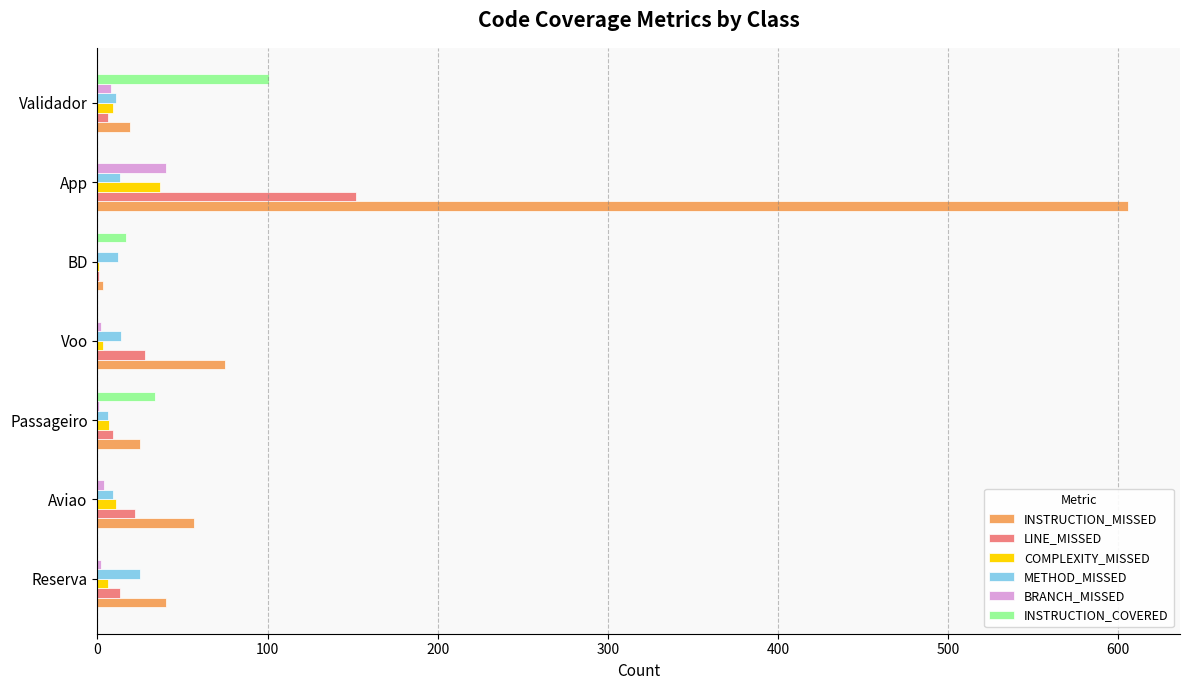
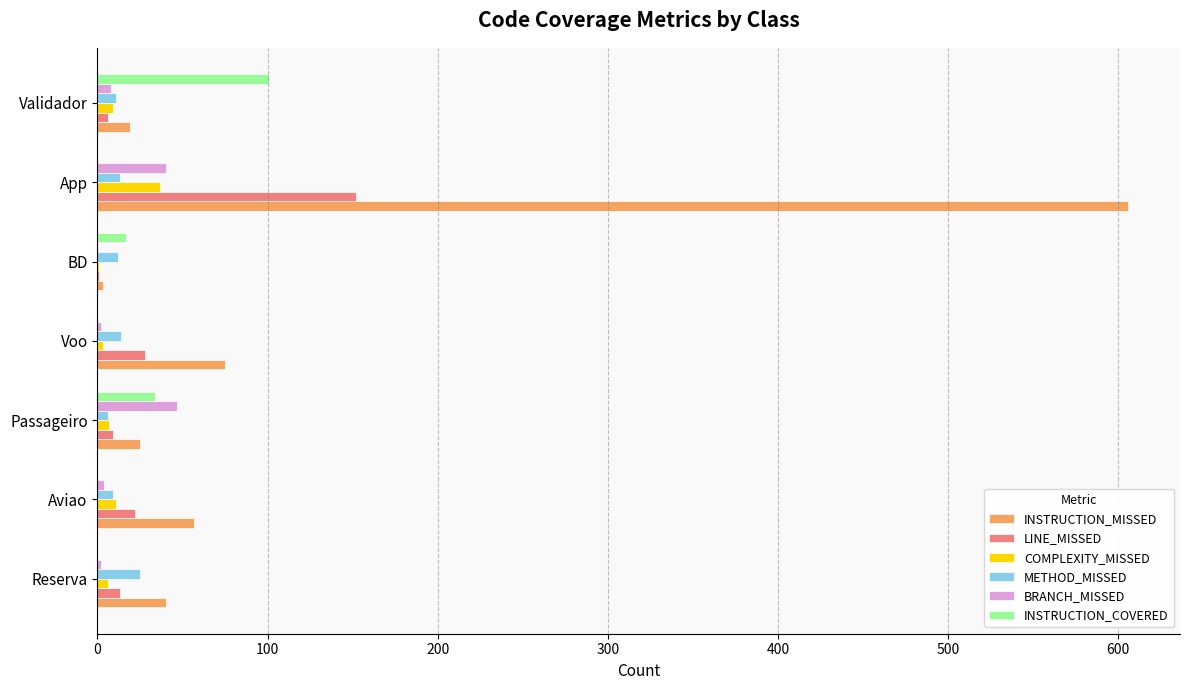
  {
    "COMPLEXITY_MISSED": {
      "Validador": 9,
      "App": 37,
      "Voo": 3,
      "Passageiro": 7,
      "Aviao": 11,
      "Reserva": 6
    },
    "METHOD_MISSED": {
      "Validador": 11,
      "App": 13,
      "BD": 12,
      "Voo": 14,
      "Passageiro": 6,
      "Aviao": 9,
      "Reserva": 25
    },
    "BRANCH_MISSED": {
      "Validador": 8,
      "App": 40,
      "BD": 0,
      "Voo": 2,
-     "Passageiro": 1,
+     "Passageiro": 47,
      "Aviao": 4,
      "Reserva": 2
    },
    "INSTRUCTION_COVERED": {
      "Validador": 101,
      "App": 0,
      "BD": 17,
      "Voo": 0,
      "Passageiro": 34,
      "Aviao": 0,
      "Reserva": 0
    }
  }
